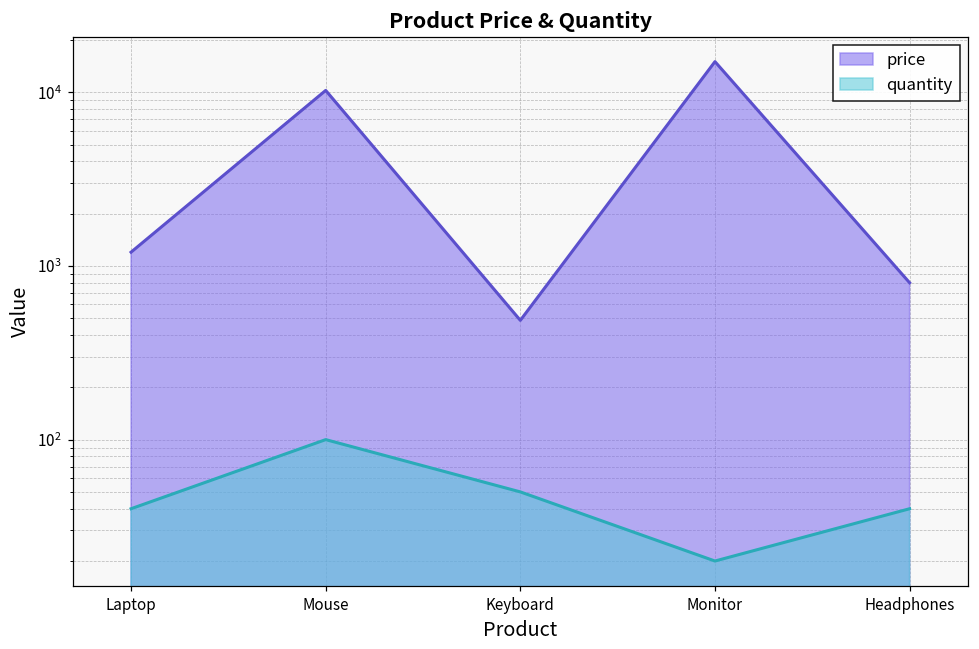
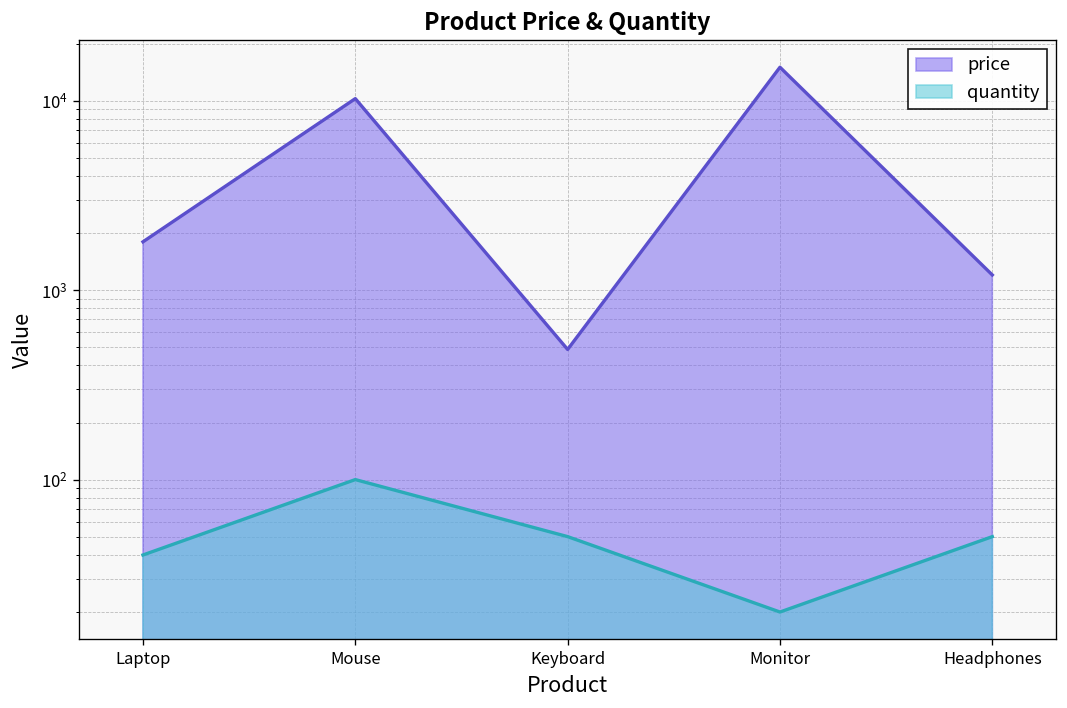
  {
    "price": {
-     "Laptop": 1200,
+     "Laptop": 1800,
      "Mouse": 10000,
      "Keyboard": 490,
      "Monitor": 15000,
-     "Headphones": 800
+     "Headphones": 1200
    },
    "quantity": {
      "Laptop": 40,
      "Mouse": 100,
      "Keyboard": 50,
      "Monitor": 20,
-     "Headphones": 40
+     "Headphones": 50
    }
  }
